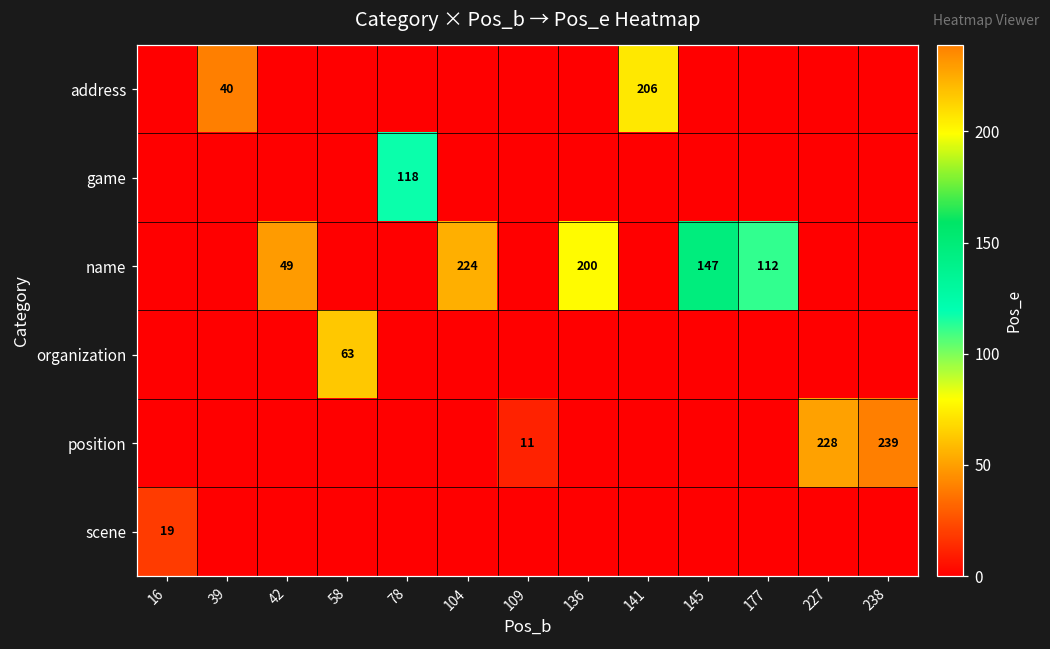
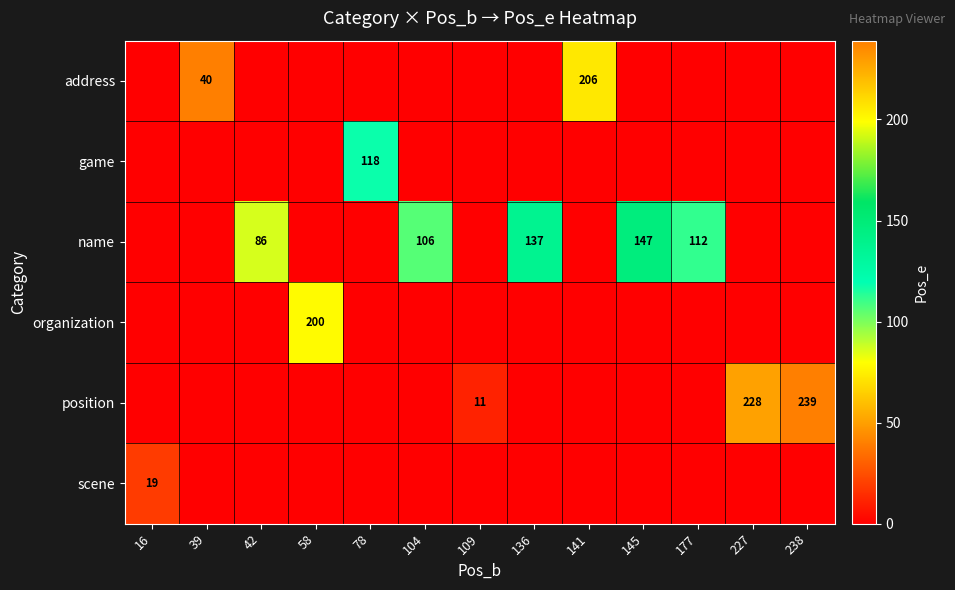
  {
    "address": {
      "39": 40,
      "141": 206
    },
    "game": {
      "78": 118
    },
    "name": {
-     "42": 49,
-     "104": 224,
-     "136": 200,
+     "42": 86,
+     "104": 106,
+     "136": 137,
      "145": 147,
      "177": 112
    },
    "organization": {
-     "58": 63
+     "58": 200
    },
    "position": {
      "109": 11,
      "227": 228,
      "238": 239
    },
    "scene": {
      "16": 19
    }
  }
